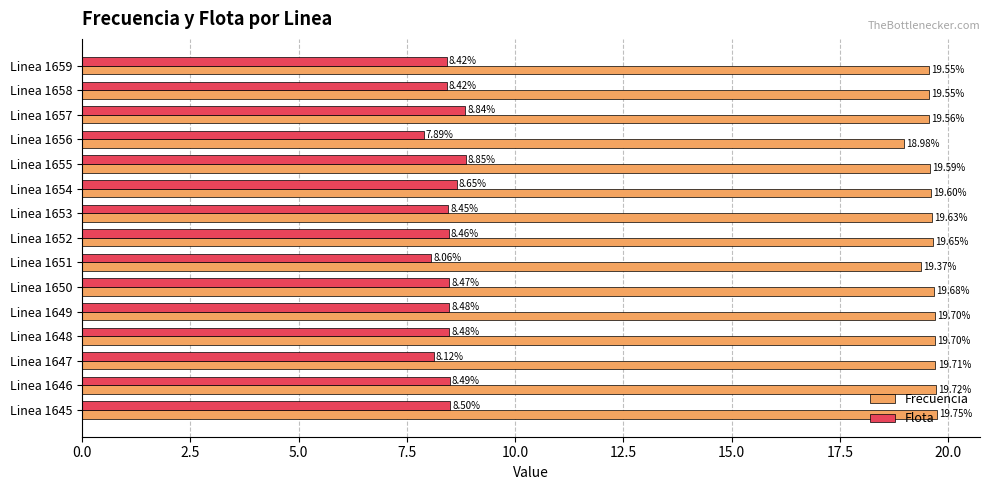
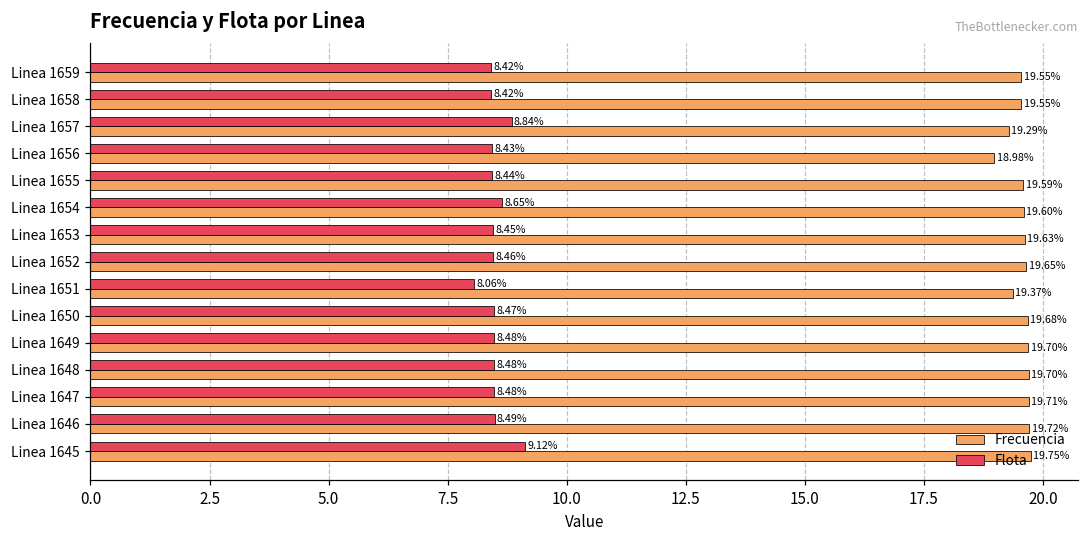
  {
    "Frecuencia": {
      "Linea 1659": "19.55%",
      "Linea 1658": "19.55%",
-     "Linea 1657": "19.56%",
+     "Linea 1657": "19.29%",
      "Linea 1656": "18.98%",
      "Linea 1655": "19.59%",
      "Linea 1654": "19.60%",
      "Linea 1653": "19.63%",
      "Linea 1652": "19.65%",
      "Linea 1651": "19.37%",
      "Linea 1650": "19.68%",
      "Linea 1649": "19.70%",
      "Linea 1648": "19.70%",
      "Linea 1647": "19.71%",
      "Linea 1646": "19.72%",
      "Linea 1645": "19.75%"
    },
    "Flota": {
      "Linea 1659": "8.42%",
      "Linea 1658": "8.42%",
      "Linea 1657": "8.84%",
-     "Linea 1656": "7.89%",
-     "Linea 1655": "8.85%",
+     "Linea 1656": "8.43%",
+     "Linea 1655": "8.44%",
      "Linea 1654": "8.65%",
      "Linea 1653": "8.45%",
      "Linea 1652": "8.46%",
      "Linea 1651": "8.06%",
      "Linea 1650": "8.47%",
      "Linea 1649": "8.48%",
      "Linea 1648": "8.48%",
-     "Linea 1647": "8.12%",
+     "Linea 1647": "8.48%",
      "Linea 1646": "8.49%",
-     "Linea 1645": "8.50%"
+     "Linea 1645": "9.12%"
    }
  }
